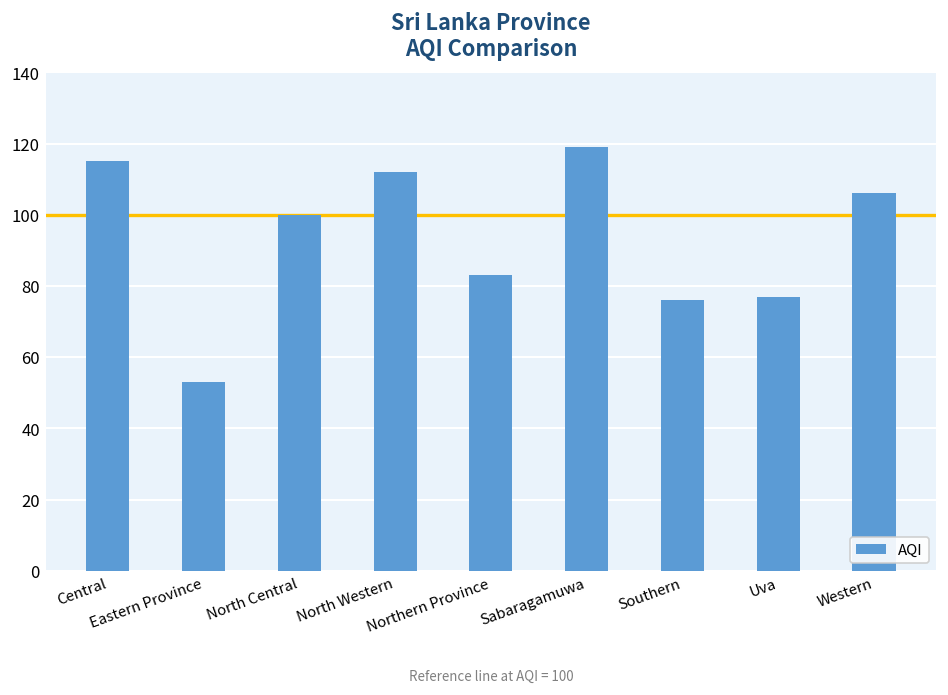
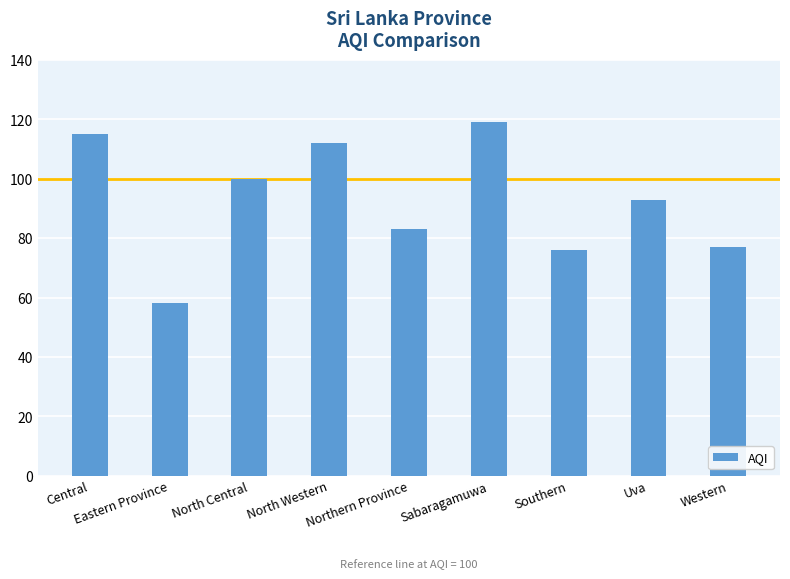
  {
    "Central": 115,
-   "Eastern Province": 53,
+   "Eastern Province": 58,
    "North Central": 100,
    "North Western": 112,
    "Northern Province": 83,
    "Sabaragamuwa": 119,
    "Southern": 76,
-   "Uva": 77,
-   "Western": 106
+   "Uva": 93,
+   "Western": 77
  }
